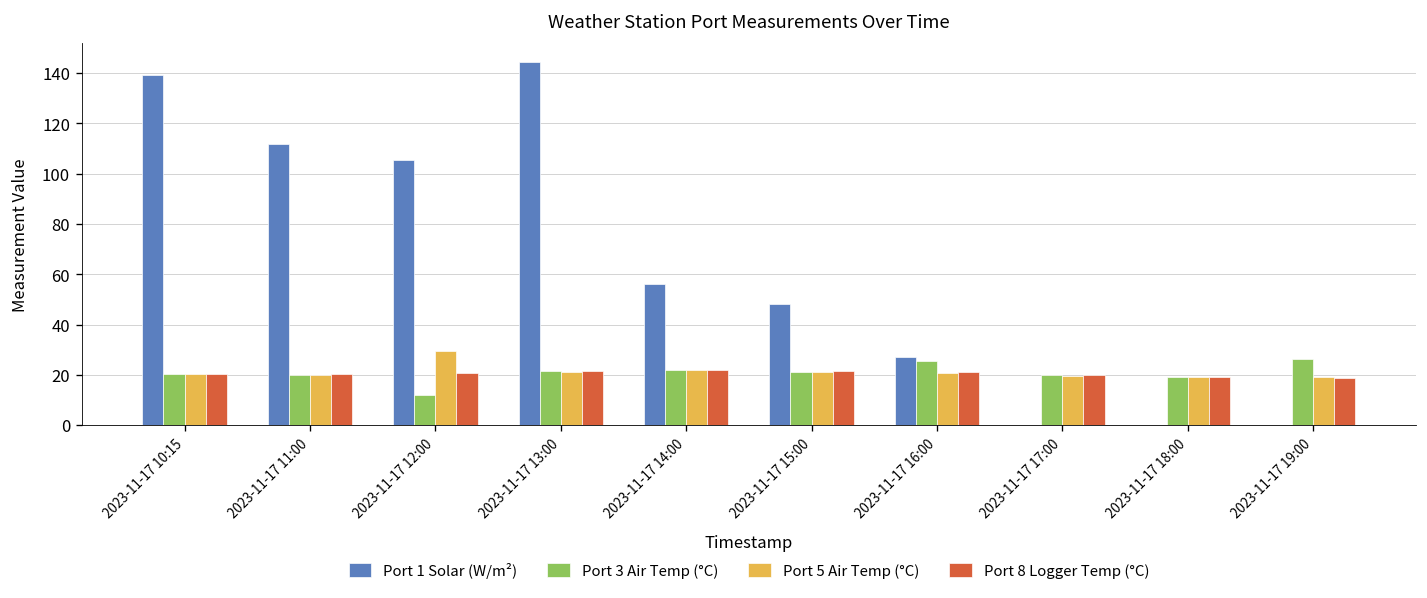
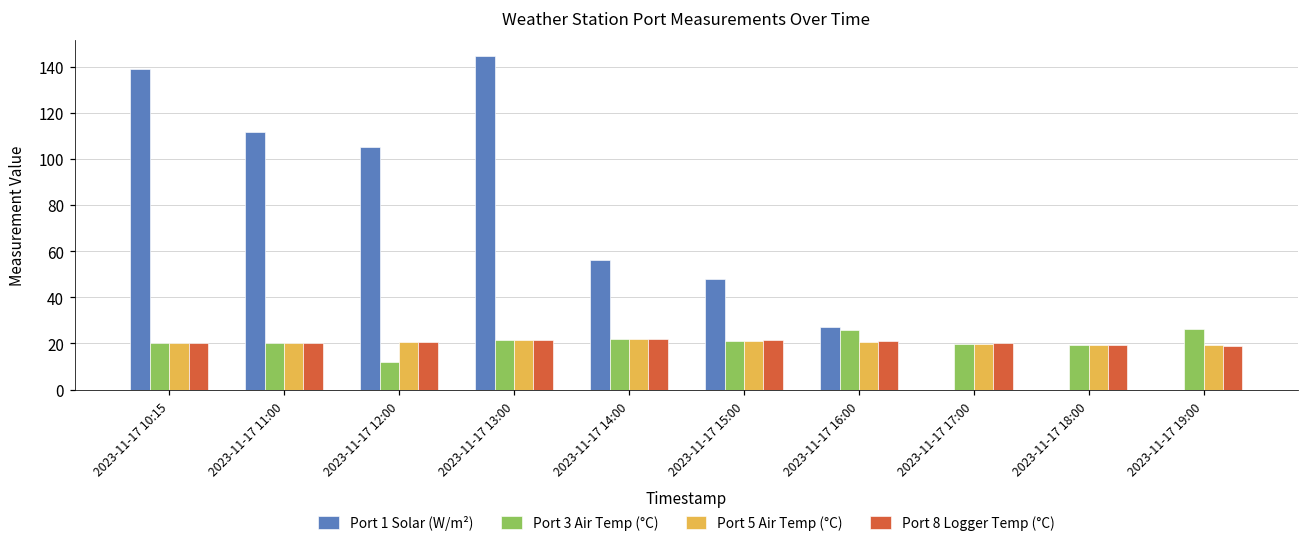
  {
    "Port 1 Solar (W/m²)": {
      "2023-11-17 10:15": 139,
      "2023-11-17 11:00": 112,
      "2023-11-17 12:00": 105,
      "2023-11-17 13:00": 144,
      "2023-11-17 14:00": 56,
      "2023-11-17 15:00": 48,
      "2023-11-17 16:00": 27,
      "2023-11-17 17:00": 0,
      "2023-11-17 18:00": 0,
      "2023-11-17 19:00": 0
    },
    "Port 3 Air Temp (°C)": {
      "2023-11-17 10:15": 20,
      "2023-11-17 11:00": 20,
      "2023-11-17 12:00": 12,
      "2023-11-17 13:00": 21,
      "2023-11-17 14:00": 22,
      "2023-11-17 15:00": 21,
      "2023-11-17 16:00": 26,
      "2023-11-17 17:00": 20,
      "2023-11-17 18:00": 19,
      "2023-11-17 19:00": 26
    },
    "Port 5 Air Temp (°C)": {
      "2023-11-17 10:15": 20,
      "2023-11-17 11:00": 20,
-     "2023-11-17 12:00": 30,
+     "2023-11-17 12:00": 21,
      "2023-11-17 13:00": 21,
      "2023-11-17 14:00": 22,
      "2023-11-17 15:00": 21,
      "2023-11-17 16:00": 21,
      "2023-11-17 17:00": 20,
      "2023-11-17 18:00": 19,
      "2023-11-17 19:00": 19
    },
    "Port 8 Logger Temp (°C)": {
      "2023-11-17 10:15": 20,
      "2023-11-17 11:00": 20,
      "2023-11-17 12:00": 21,
      "2023-11-17 13:00": 22,
      "2023-11-17 14:00": 22,
      "2023-11-17 15:00": 21,
      "2023-11-17 16:00": 21,
      "2023-11-17 17:00": 20,
      "2023-11-17 18:00": 19,
      "2023-11-17 19:00": 19
    }
  }
